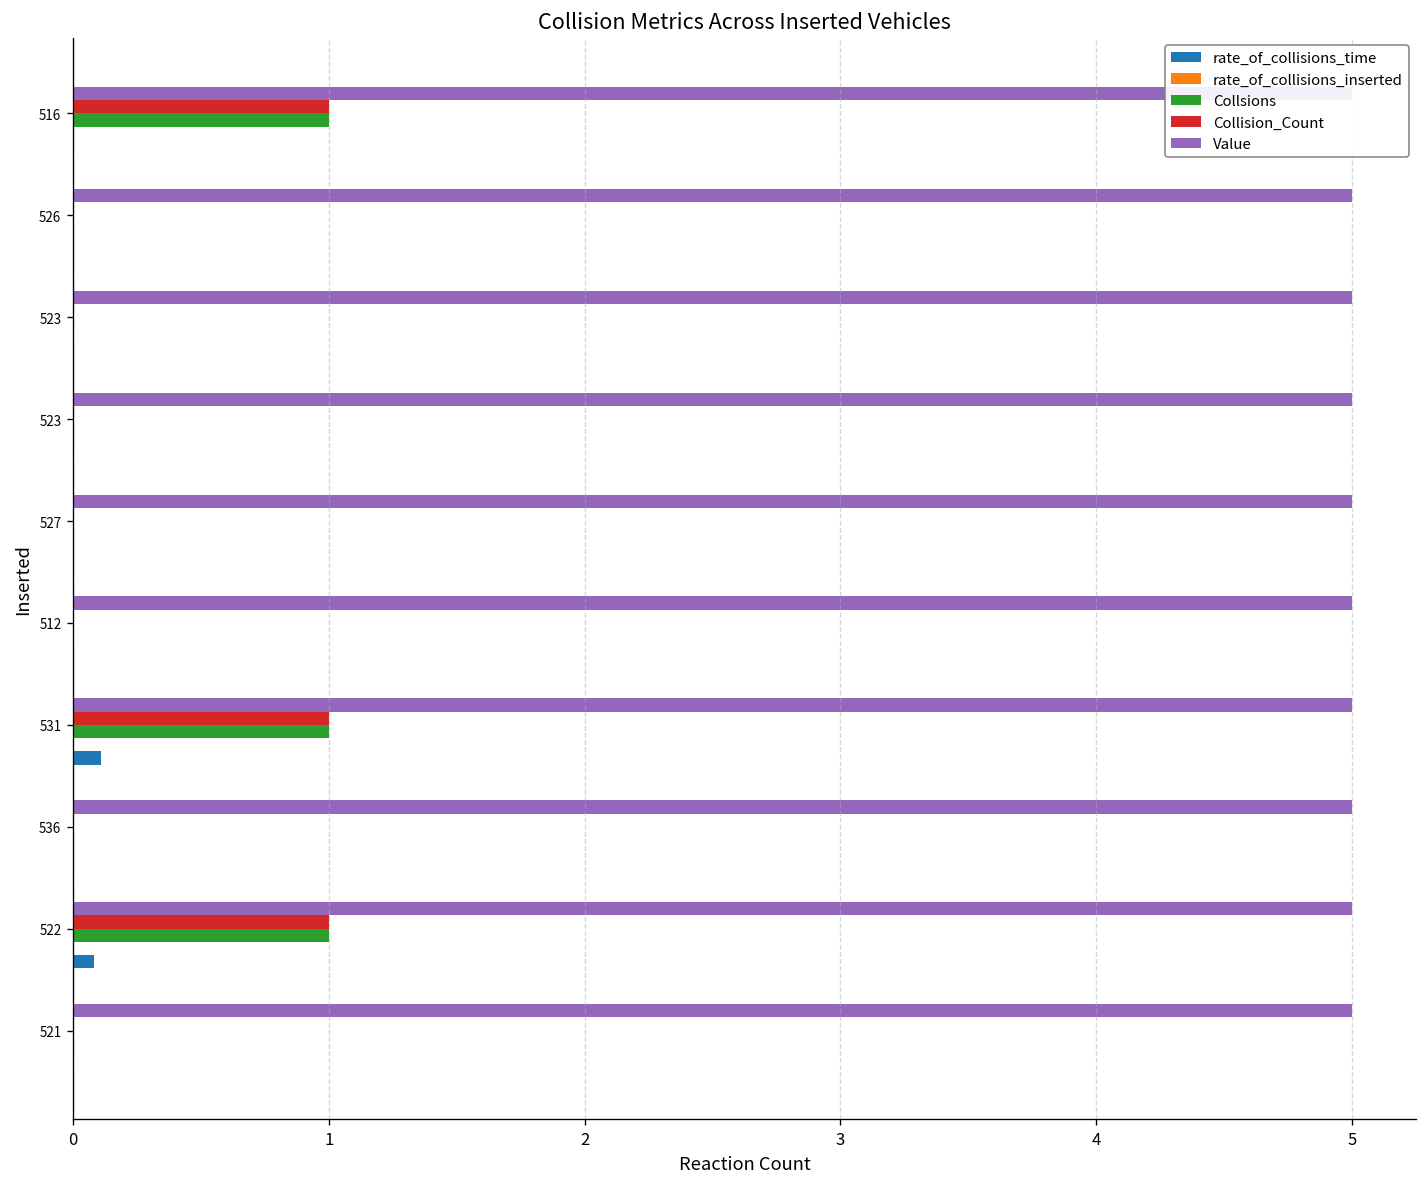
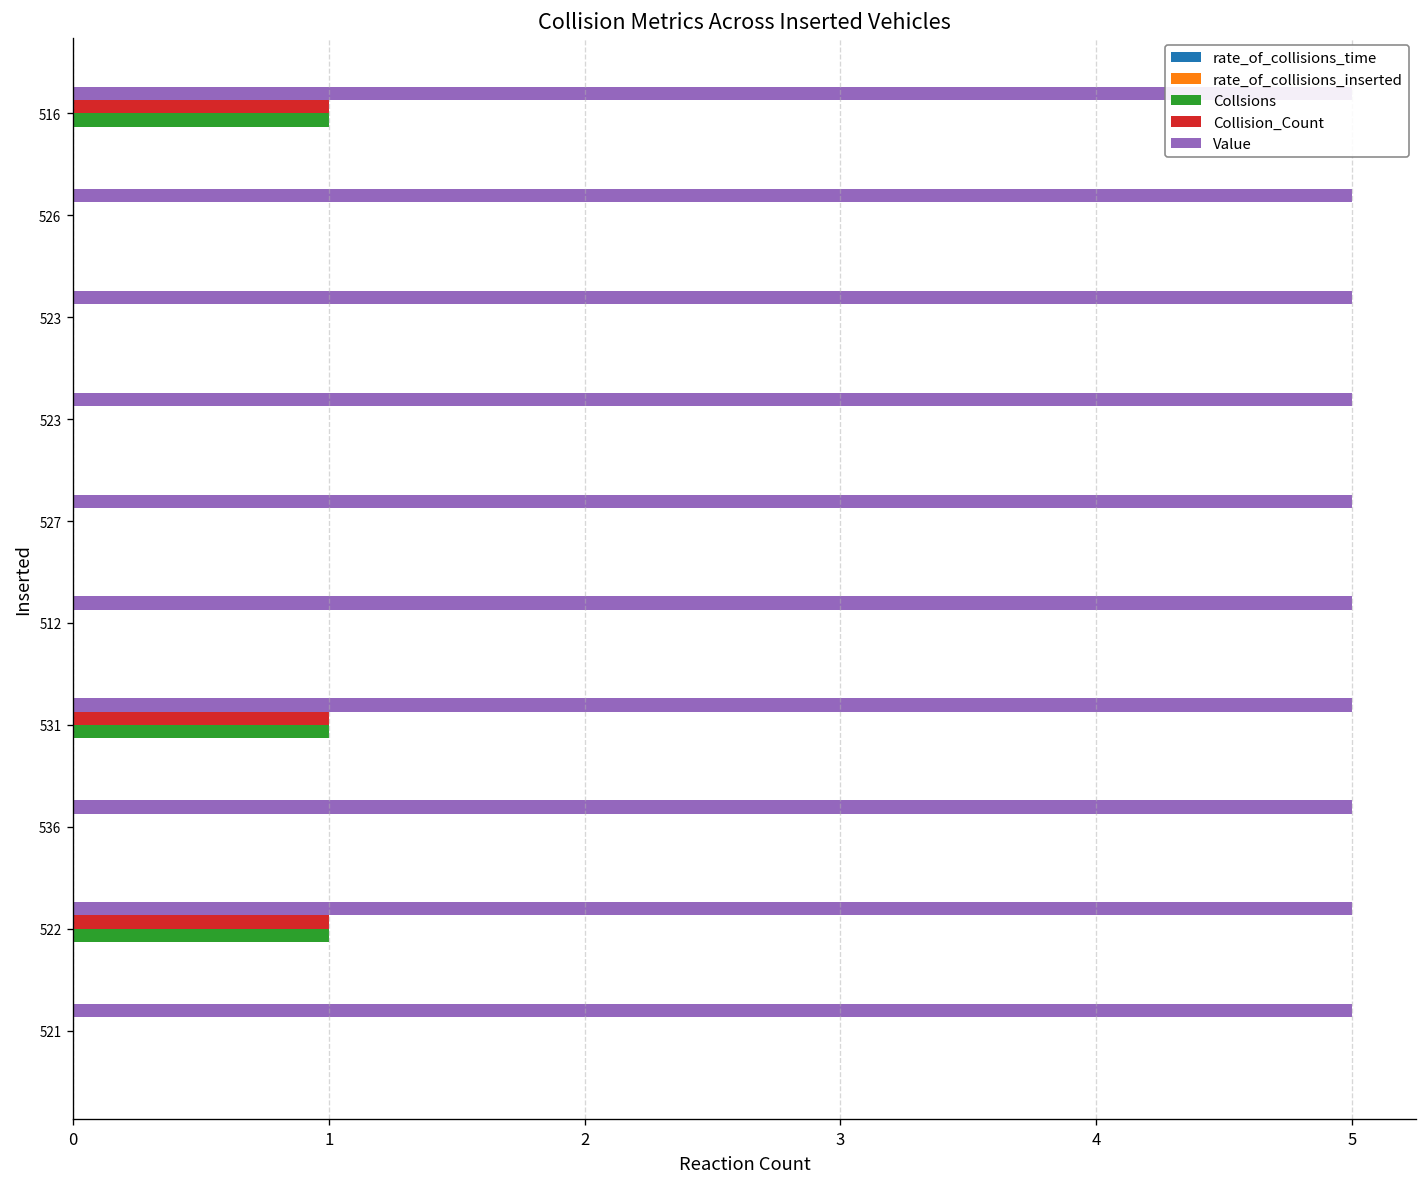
  {
    "rate_of_collisions_time": {
      "526": 0.00,
      "527": 0.00,
      "512": 0.00,
-     "531": 0.11,
+     "531": 0.00,
      "536": 0.00,
-     "522": 0.08,
+     "522": 0.00,
      "521": 0.00
    },
    "rate_of_collisions_inserted": {
      "526": 0.00,
      "527": 0.00,
      "512": 0.00,
      "536": 0.00,
      "521": 0.00
    },
    "Collsions": {
      "516": 1.00,
      "526": 0.00,
      "527": 0.00,
      "512": 0.00,
      "531": 1.00,
      "536": 0.00,
      "522": 1.00,
      "521": 0.00
    },
    "Collision_Count": {
      "516": 1.00,
      "526": 0.00,
      "527": 0.00,
      "512": 0.00,
      "531": 1.00,
      "536": 0.00,
      "522": 1.00,
      "521": 0.00
    },
    "Value": {
      "526": 5.00,
      "527": 5.00,
      "512": 5.00,
      "531": 5.00,
      "536": 5.00,
      "522": 5.00,
      "521": 5.00
    }
  }
